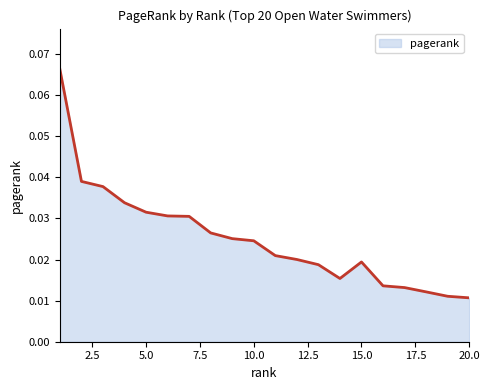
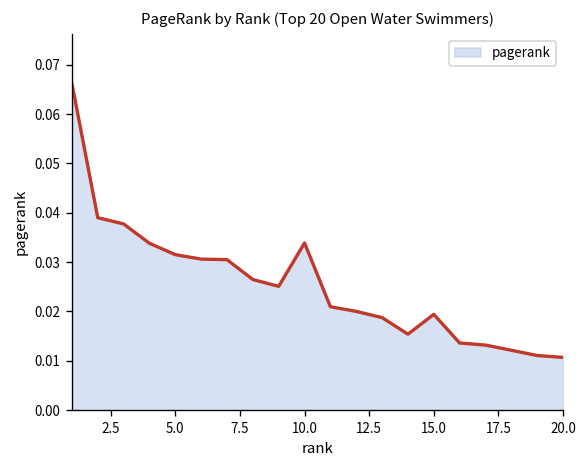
  {
    "5.0": 0.032,
-   "10.0": 0.025,
+   "10.0": 0.034,
    "15.0": 0.019,
    "20.0": 0.011
  }
